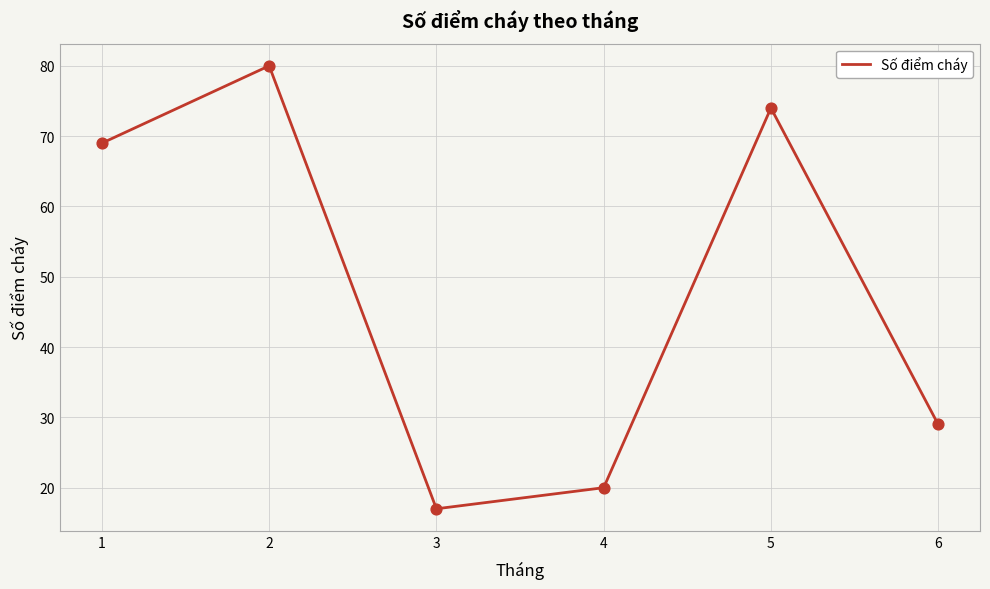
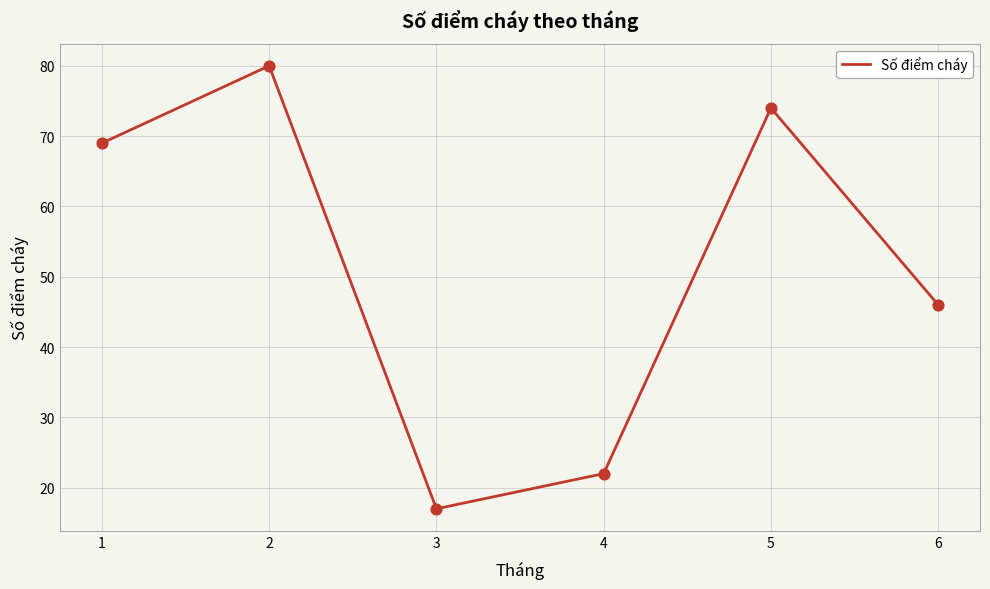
  {
    "1": 69,
    "2": 80,
    "3": 17,
-   "4": 20,
+   "4": 22,
    "5": 74,
-   "6": 29
+   "6": 46
  }
